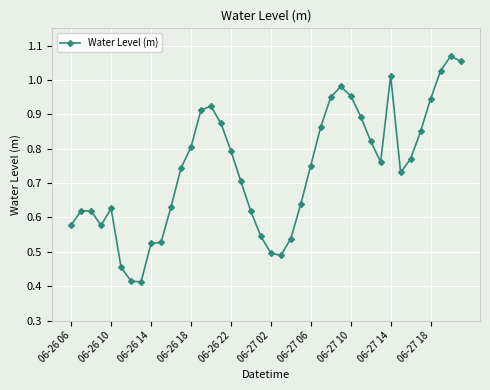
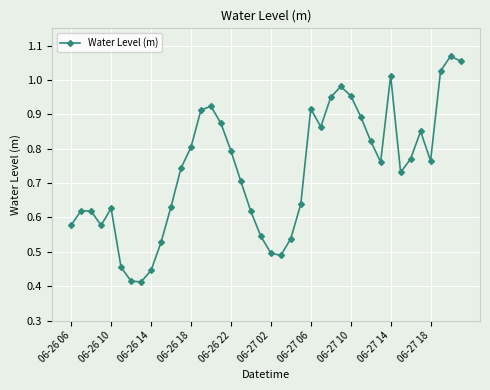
  {
    "06-26 06": 0.58,
    "06-26 10": 0.63,
-   "06-26 14": 0.52,
+   "06-26 14": 0.45,
    "06-26 18": 0.80,
    "06-26 22": 0.79,
    "06-27 02": 0.50,
-   "06-27 06": 0.75,
+   "06-27 06": 0.92,
    "06-27 10": 0.95,
    "06-27 14": 1.01,
-   "06-27 18": 0.94
+   "06-27 18": 0.76
  }
